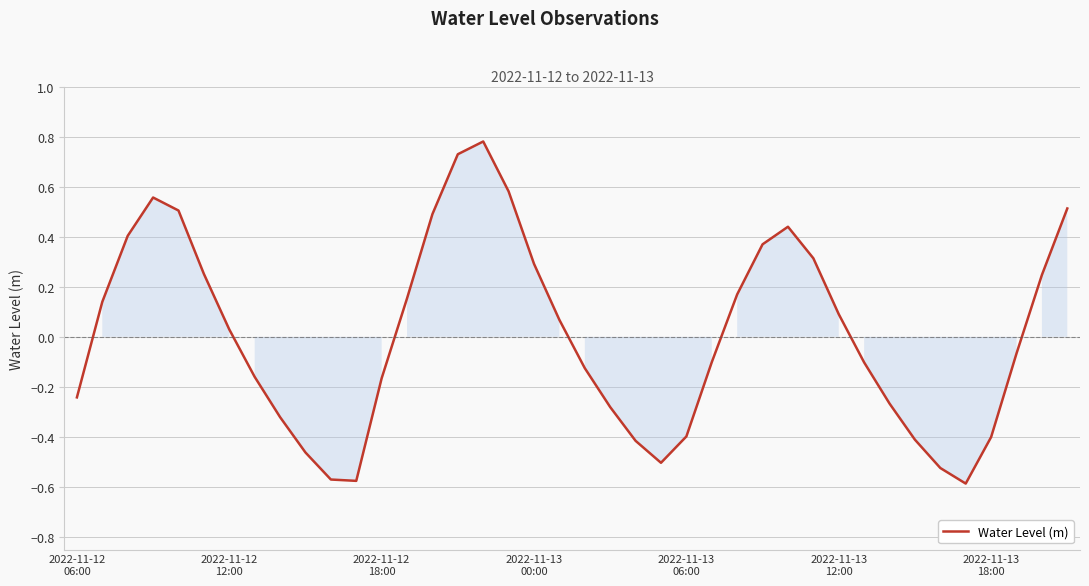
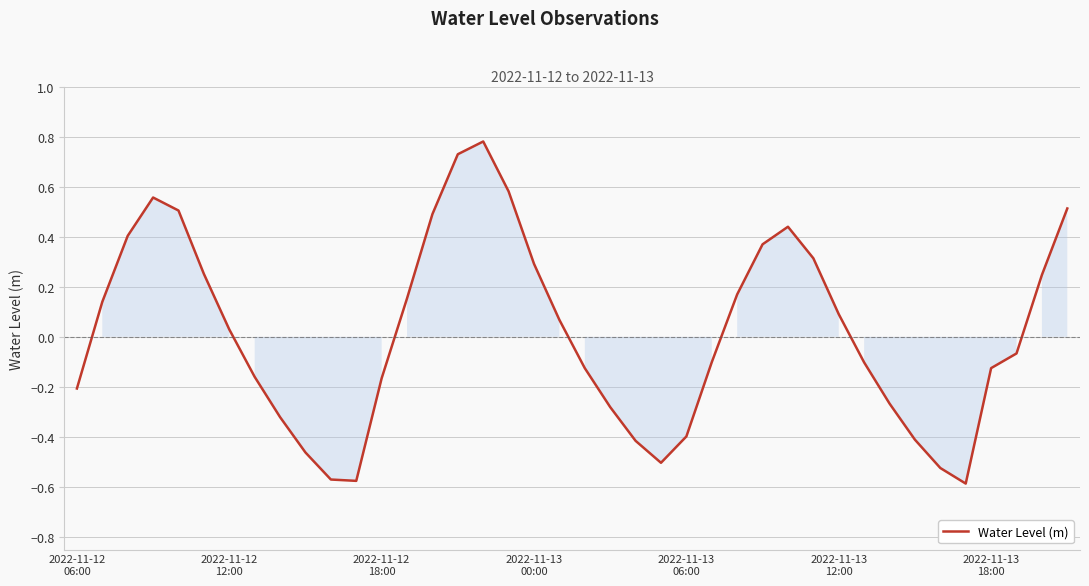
  {
-   "2022-11-12 06:00": -0.24,
+   "2022-11-12 06:00": -0.21,
    "2022-11-12 12:00": 0.03,
    "2022-11-12 18:00": -0.17,
    "2022-11-13 00:00": 0.29,
    "2022-11-13 06:00": -0.40,
    "2022-11-13 12:00": 0.09,
-   "2022-11-13 18:00": -0.40
+   "2022-11-13 18:00": -0.13
  }
